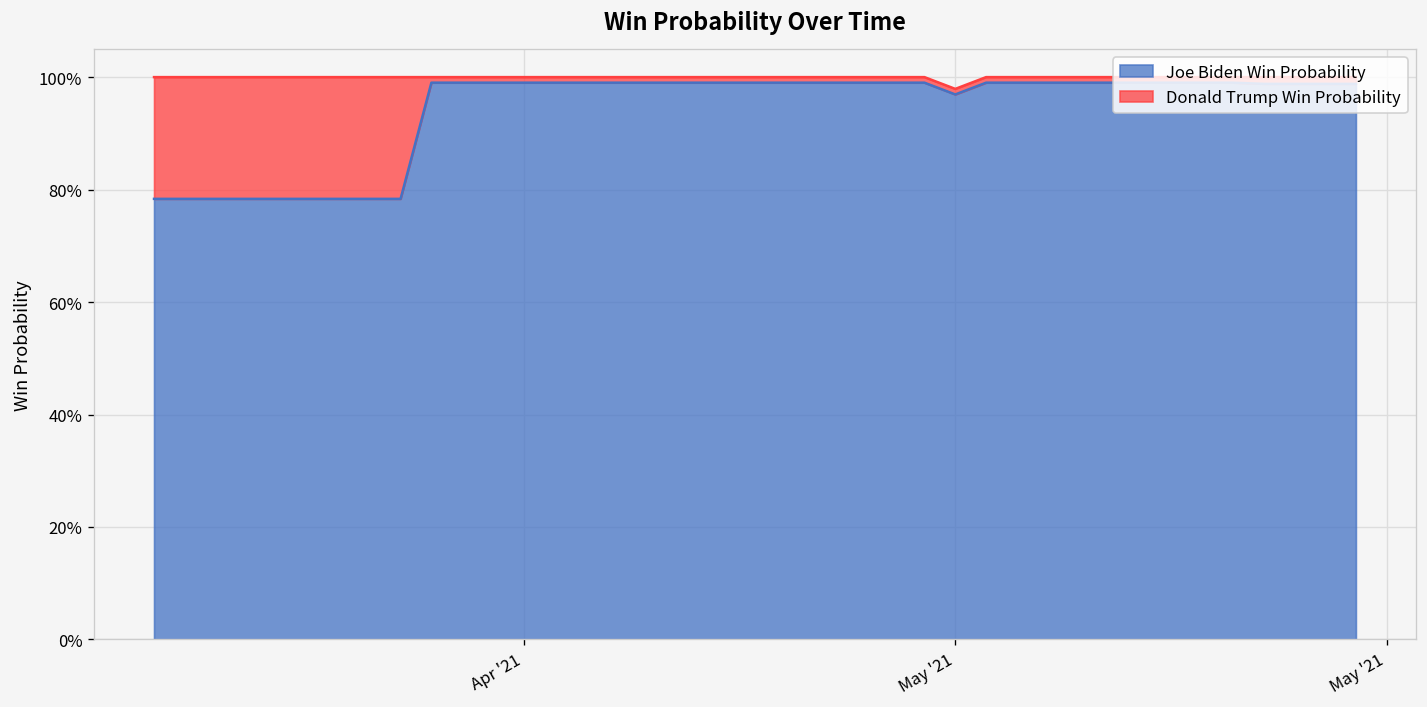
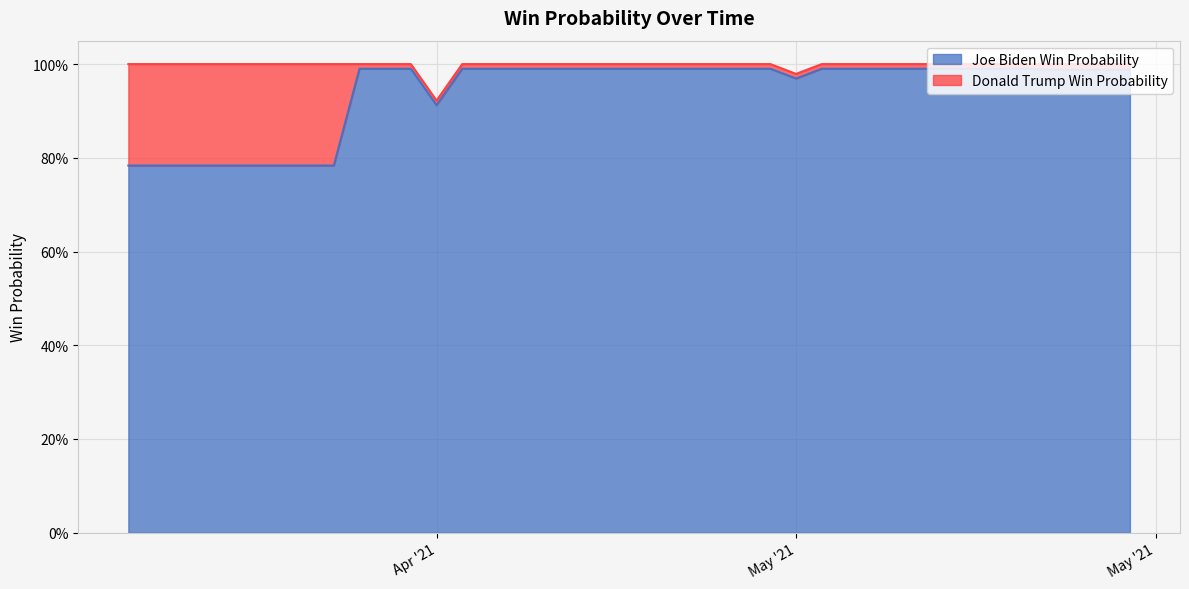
  {
    "Joe Biden Win Probability": {
-     "Apr '21": "99%",
+     "Apr '21": "91%",
      "May '21": "97%"
    },
    "Donald Trump Win Probability": {
      "Apr '21": "1%",
      "May '21": "1%"
    }
  }
